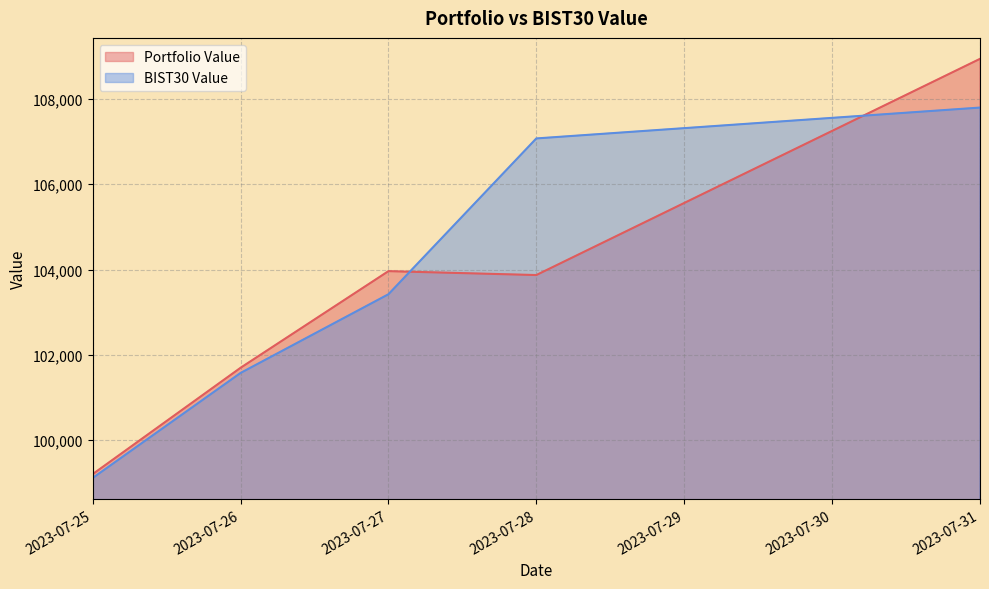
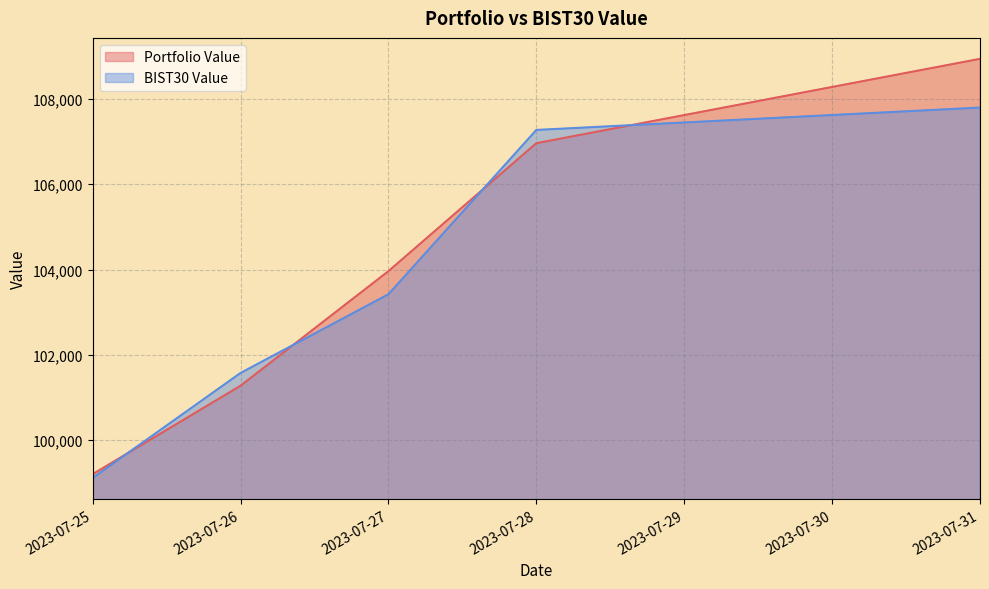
  {
    "Portfolio Value": {
      "2023-07-25": "99,200",
-     "2023-07-26": "101,700",
+     "2023-07-26": "101,300",
      "2023-07-27": "104,000",
-     "2023-07-28": "103,900",
+     "2023-07-28": "107,000",
      "2023-07-31": "108,900"
    },
    "BIST30 Value": {
      "2023-07-25": "99,100",
      "2023-07-26": "101,600",
      "2023-07-27": "103,400",
-     "2023-07-28": "107,100",
+     "2023-07-28": "107,300",
      "2023-07-31": "107,800"
    }
  }
